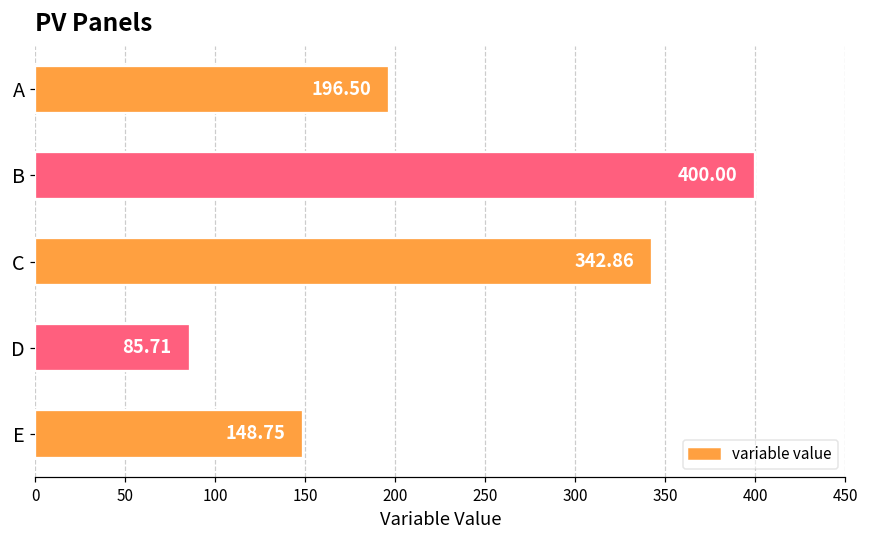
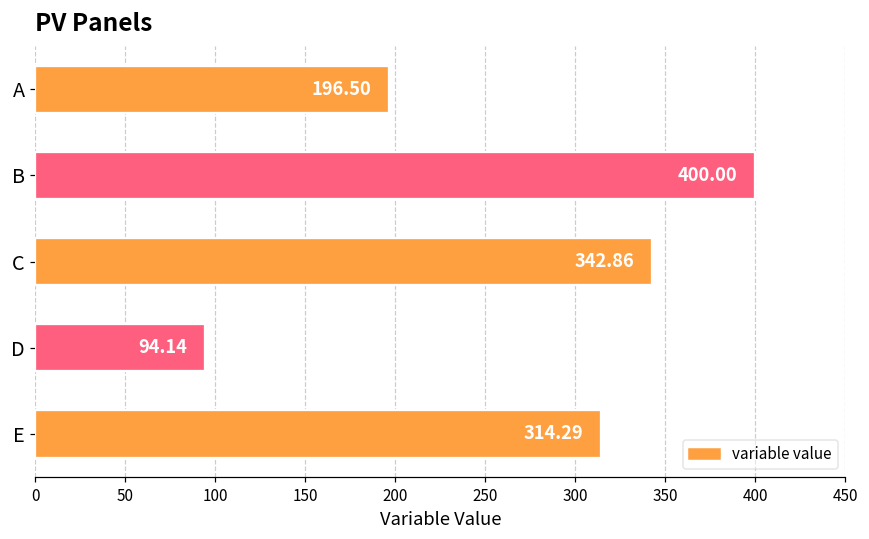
  {
    "A": 196.50,
    "B": 400.00,
    "C": 342.86,
-   "D": 85.71,
-   "E": 148.75
+   "D": 94.14,
+   "E": 314.29
  }
